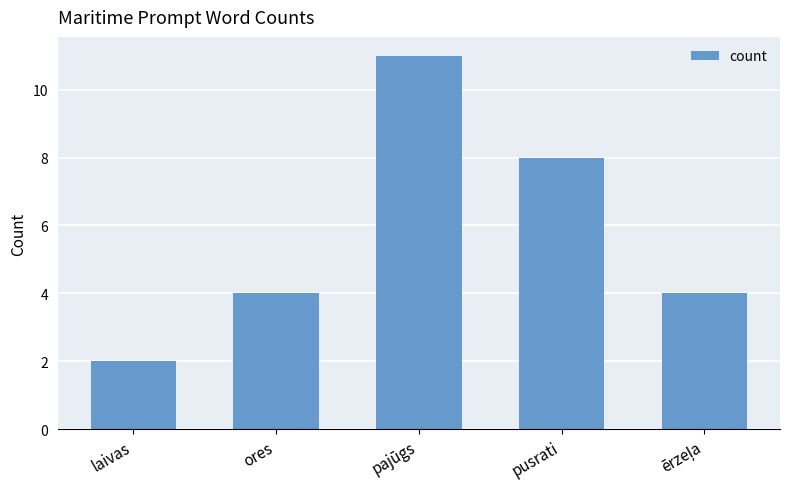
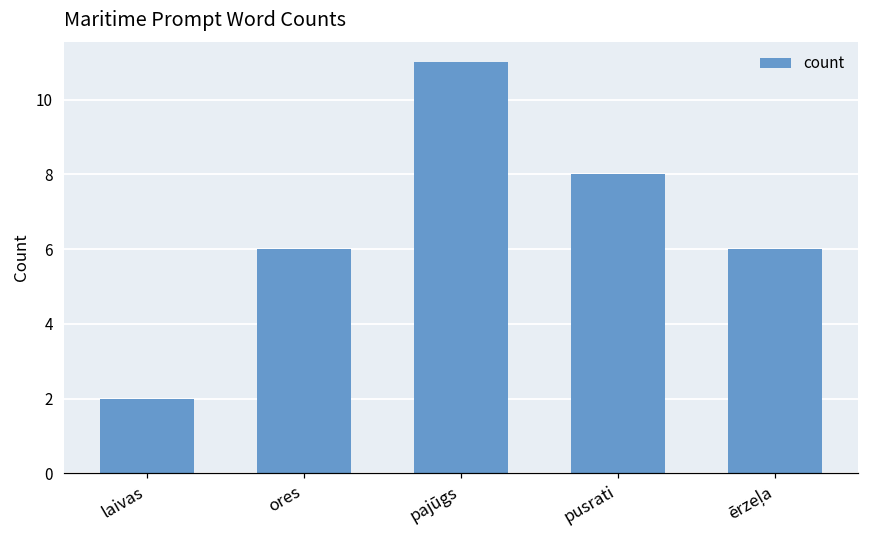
  {
    "laivas": 2,
-   "ores": 4,
+   "ores": 6,
    "pajūgs": 11,
    "pusrati": 8,
-   "ērzeļa": 4
+   "ērzeļa": 6
  }
